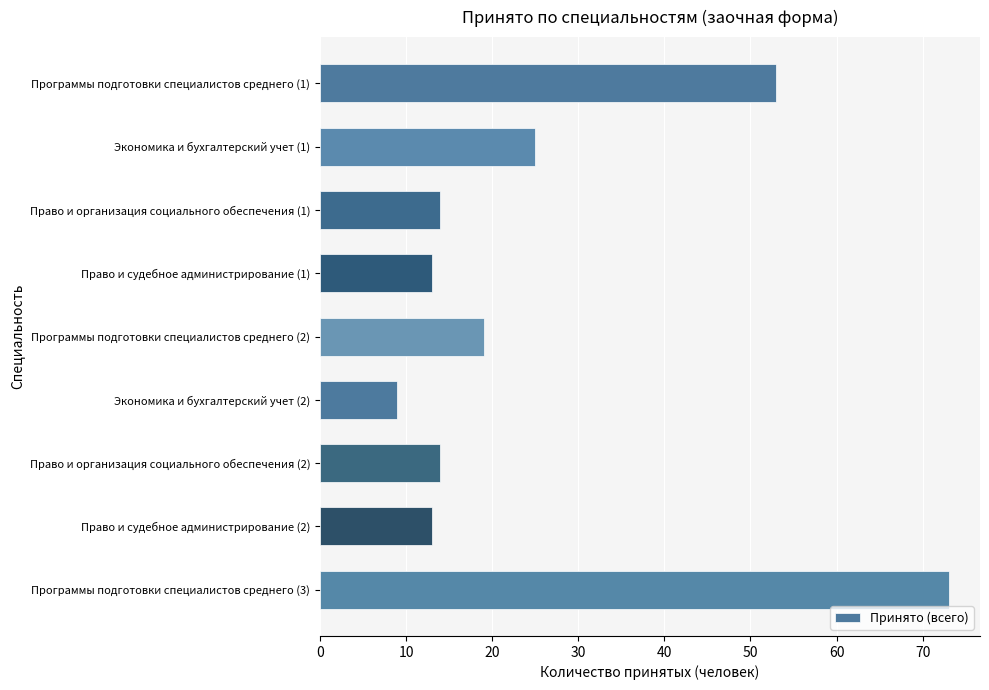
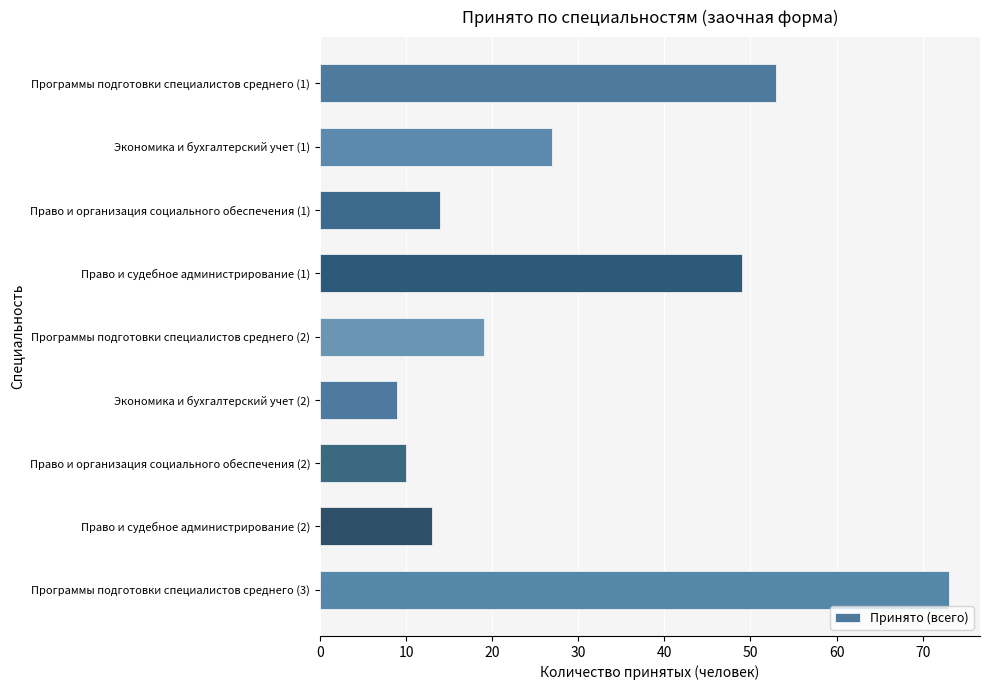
  {
    "Программы подготовки специалистов среднего (1)": 53,
-   "Экономика и бухгалтерский учет (1)": 25,
+   "Экономика и бухгалтерский учет (1)": 27,
    "Право и организация социального обеспечения (1)": 14,
-   "Право и судебное администрирование (1)": 13,
+   "Право и судебное администрирование (1)": 49,
    "Программы подготовки специалистов среднего (2)": 19,
    "Экономика и бухгалтерский учет (2)": 9,
-   "Право и организация социального обеспечения (2)": 14,
+   "Право и организация социального обеспечения (2)": 10,
    "Право и судебное администрирование (2)": 13,
    "Программы подготовки специалистов среднего (3)": 73
  }
